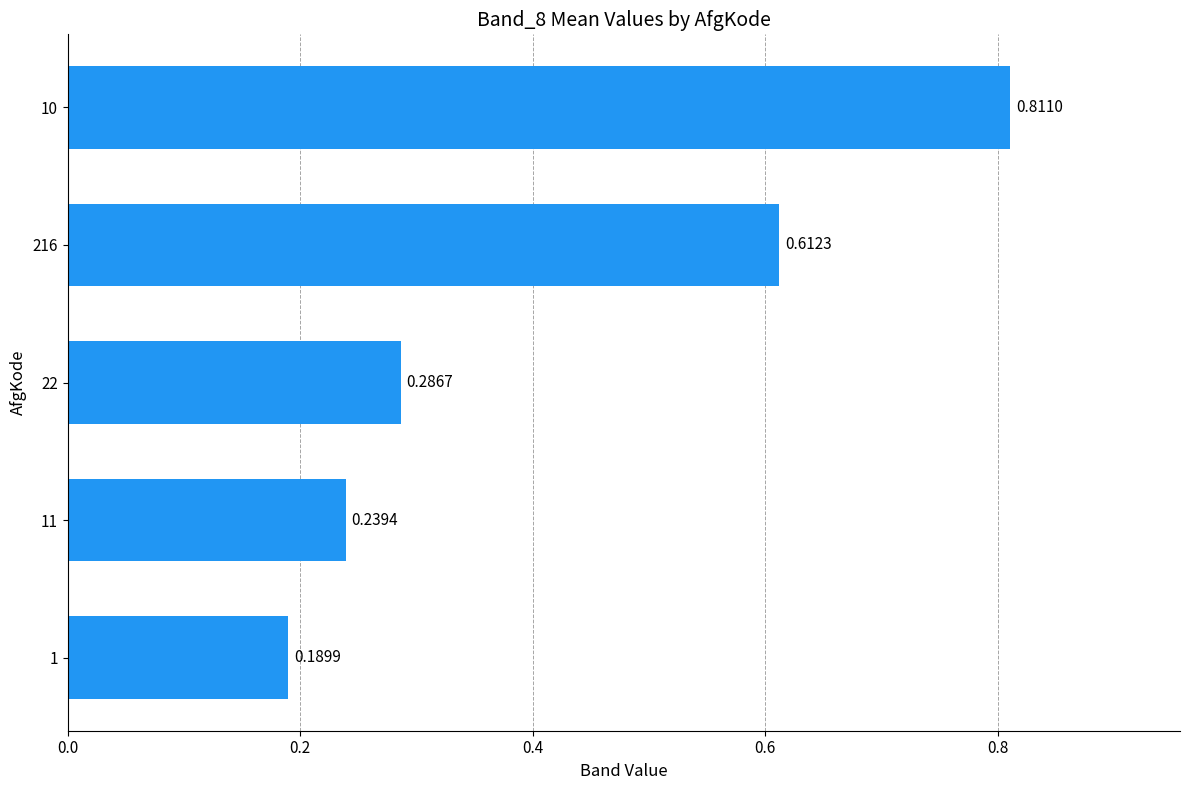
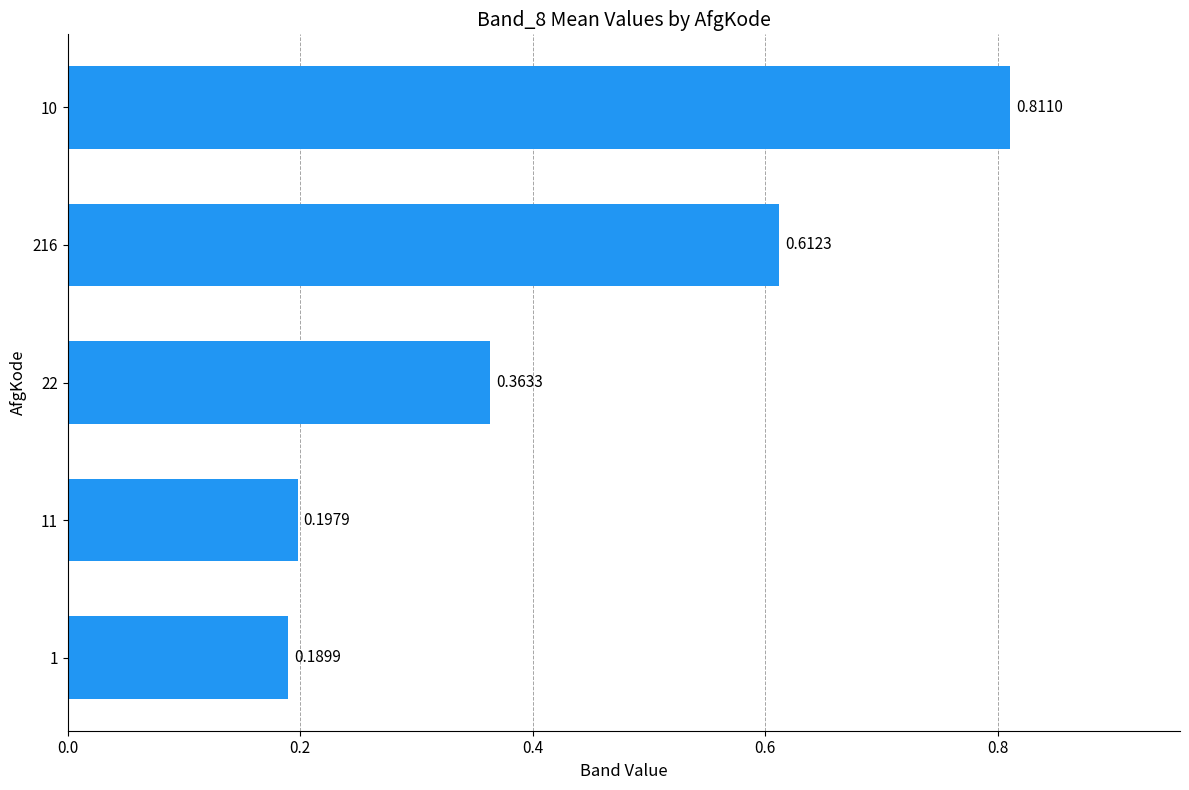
  {
    "10": 0.8110,
    "216": 0.6123,
-   "22": 0.2867,
-   "11": 0.2394,
+   "22": 0.3633,
+   "11": 0.1979,
    "1": 0.1899
  }
